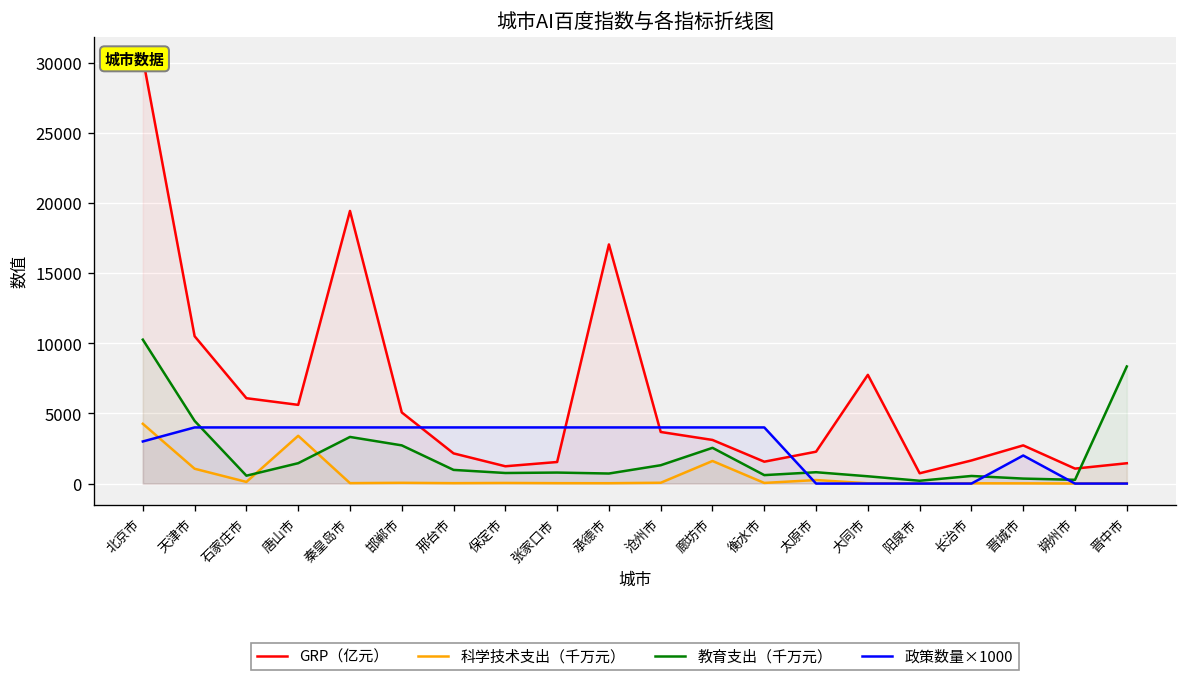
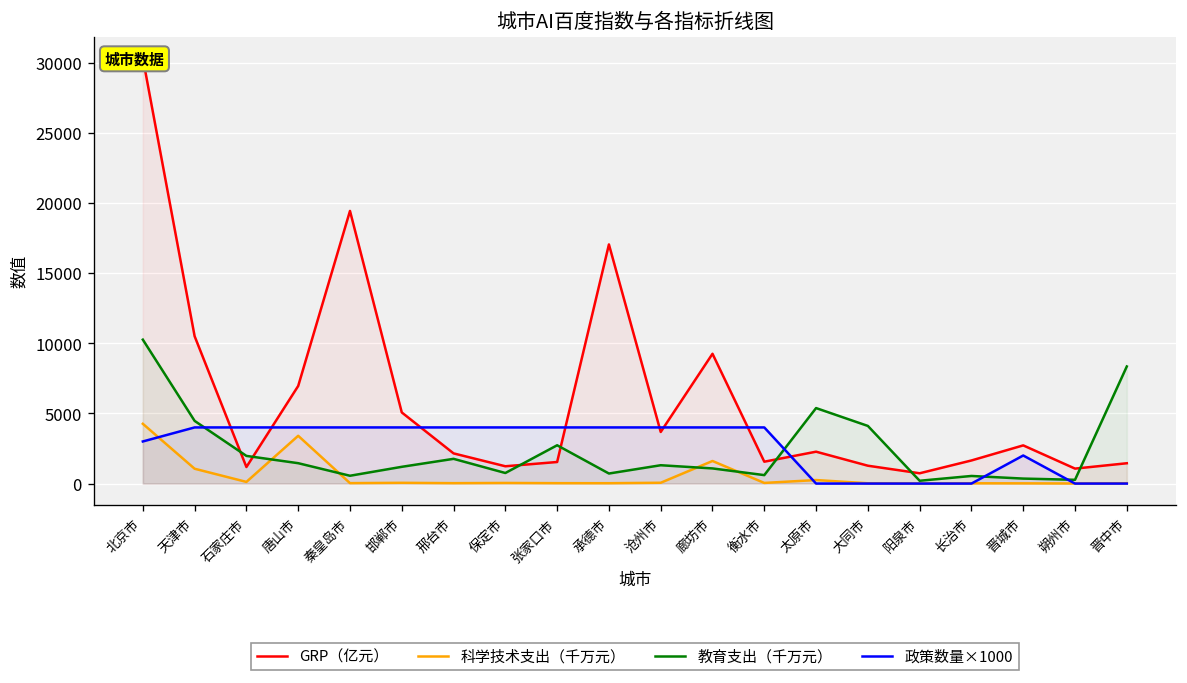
  {
    "GRP（亿元）": {
      "天津市": 10500,
-     "石家庄市": 6100,
-     "唐山市": 5600,
+     "石家庄市": 1200,
+     "唐山市": 7000,
      "秦皇岛市": 19400,
      "邯郸市": 5100,
      "邢台市": 2200,
      "保定市": 1200,
      "张家口市": 1500,
      "承德市": 17000,
      "沧州市": 3700,
-     "廊坊市": 3100,
+     "廊坊市": 9200,
      "衡水市": 1600,
      "太原市": 2300,
-     "大同市": 7700,
+     "大同市": 1300,
      "阳泉市": 700,
      "长治市": 1600,
      "晋城市": 2700,
      "朔州市": 1100,
      "晋中市": 1400
    },
    "科学技术支出（千万元）": {
      "北京市": 4300,
      "天津市": 1100,
      "石家庄市": 100,
      "唐山市": 3400,
      "秦皇岛市": 0,
      "邯郸市": 100,
      "邢台市": 0,
      "保定市": 0,
      "张家口市": 0,
      "承德市": 0,
      "沧州市": 100,
      "廊坊市": 1600,
      "衡水市": 0,
      "太原市": 300,
      "晋城市": 0
    },
    "教育支出（千万元）": {
      "北京市": 10300,
      "天津市": 4500,
-     "石家庄市": 600,
+     "石家庄市": 2000,
      "唐山市": 1500,
-     "秦皇岛市": 3300,
-     "邯郸市": 2700,
-     "邢台市": 1000,
+     "秦皇岛市": 600,
+     "邯郸市": 1200,
+     "邢台市": 1800,
      "保定市": 800,
-     "张家口市": 800,
+     "张家口市": 2700,
      "承德市": 700,
      "沧州市": 1300,
-     "廊坊市": 2500,
+     "廊坊市": 1100,
      "衡水市": 600,
-     "太原市": 800,
-     "大同市": 500,
+     "太原市": 5400,
+     "大同市": 4100,
      "长治市": 500,
      "晋城市": 400,
      "朔州市": 300,
      "晋中市": 8300
    },
    "政策数量×1000": {
      "北京市": 3000,
      "天津市": 4000,
      "石家庄市": 4000,
      "唐山市": 4000,
      "秦皇岛市": 4000,
      "邯郸市": 4000,
      "邢台市": 4000,
      "保定市": 4000,
      "张家口市": 4000,
      "承德市": 4000,
      "沧州市": 4000,
      "廊坊市": 4000,
      "衡水市": 4000,
      "太原市": 0,
      "晋城市": 2000
    }
  }
